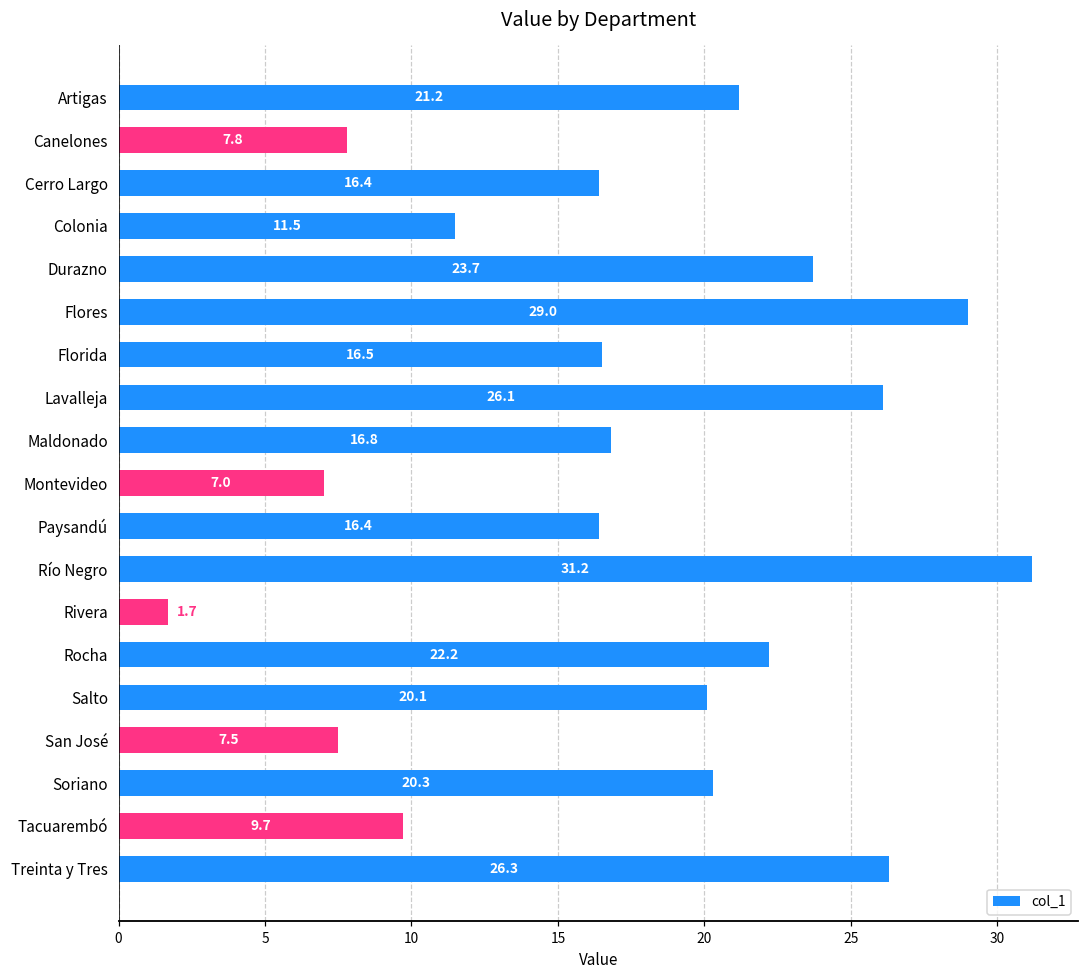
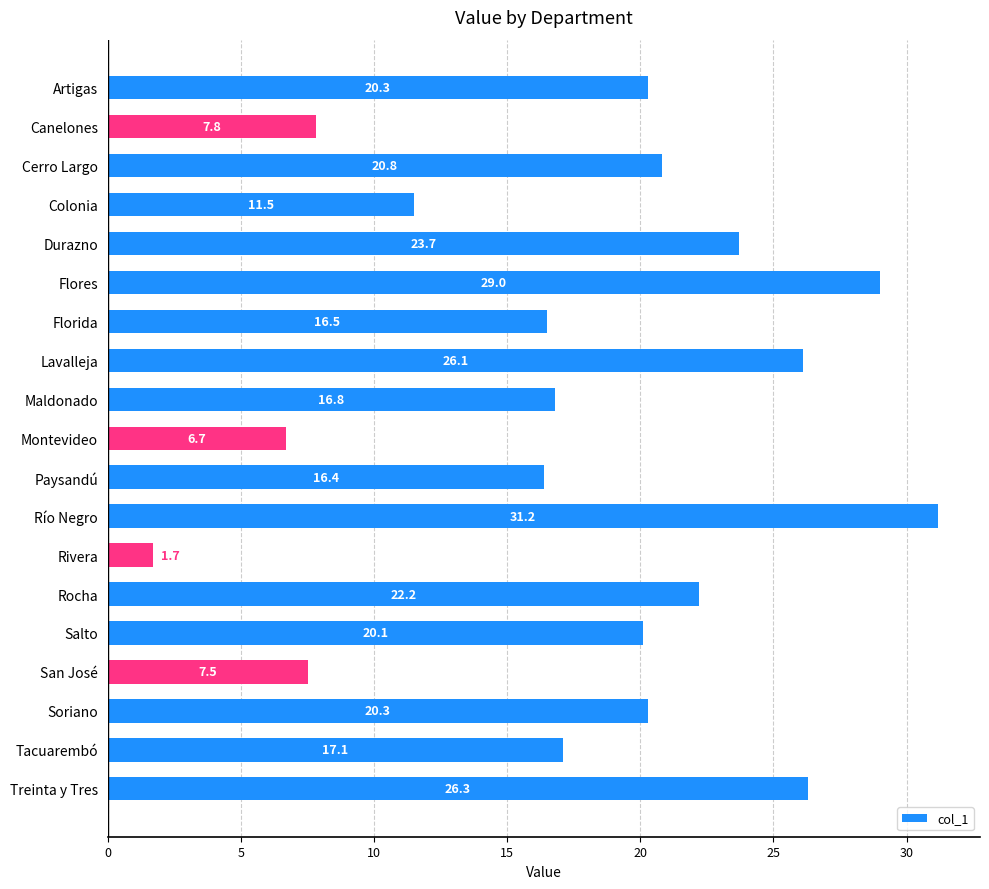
  {
-   "Artigas": 21.2,
+   "Artigas": 20.3,
    "Canelones": 7.8,
-   "Cerro Largo": 16.4,
+   "Cerro Largo": 20.8,
    "Colonia": 11.5,
    "Durazno": 23.7,
    "Flores": 29.0,
    "Florida": 16.5,
    "Lavalleja": 26.1,
    "Maldonado": 16.8,
-   "Montevideo": 7.0,
+   "Montevideo": 6.7,
    "Paysandú": 16.4,
    "Río Negro": 31.2,
    "Rivera": 1.7,
    "Rocha": 22.2,
    "Salto": 20.1,
    "San José": 7.5,
    "Soriano": 20.3,
-   "Tacuarembó": 9.7,
+   "Tacuarembó": 17.1,
    "Treinta y Tres": 26.3
  }
